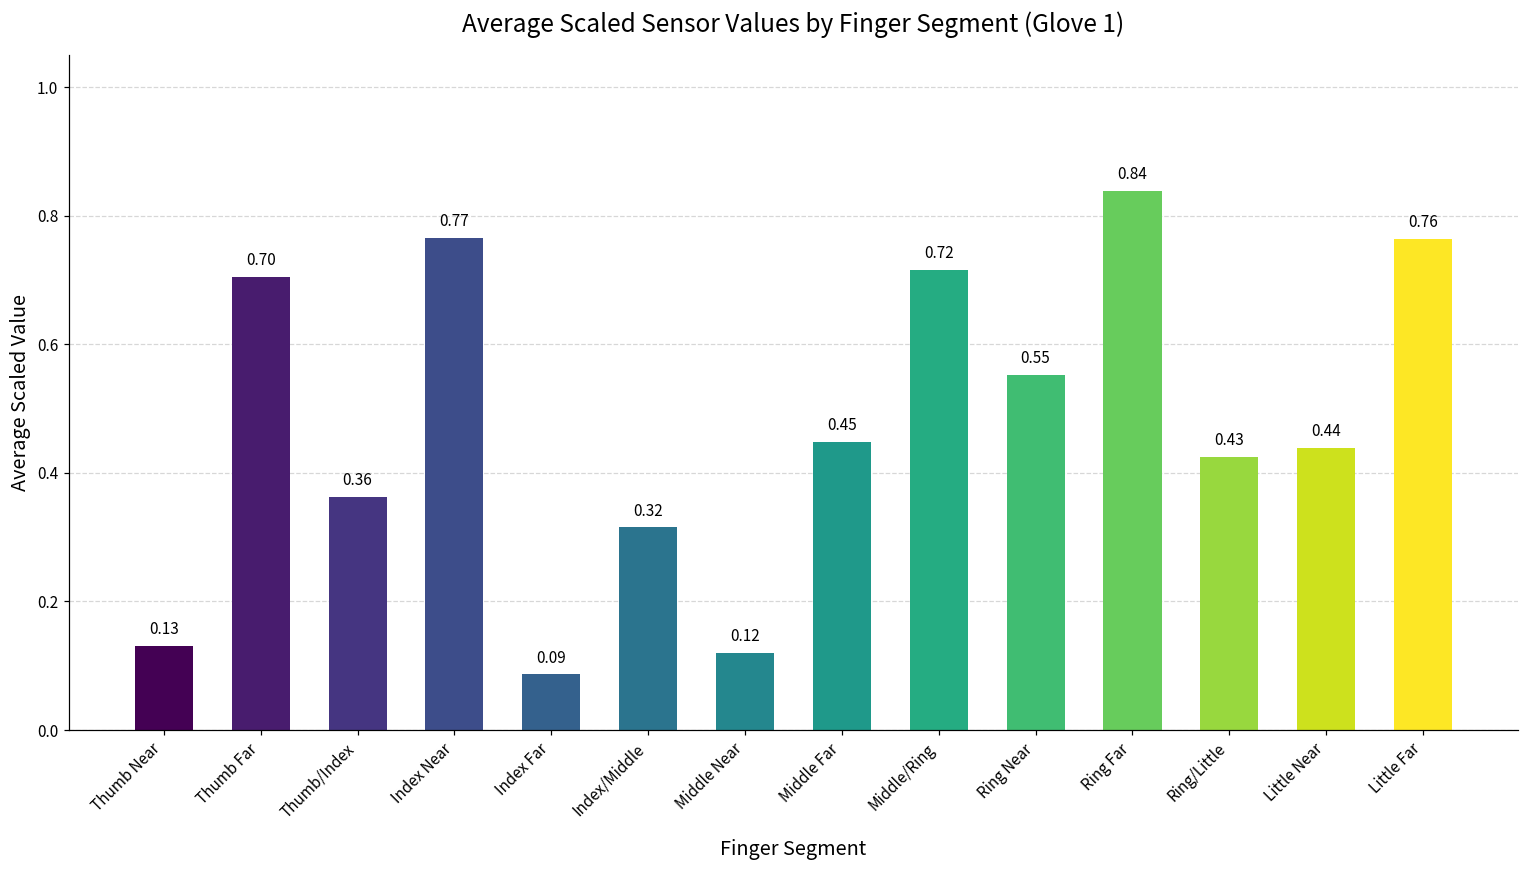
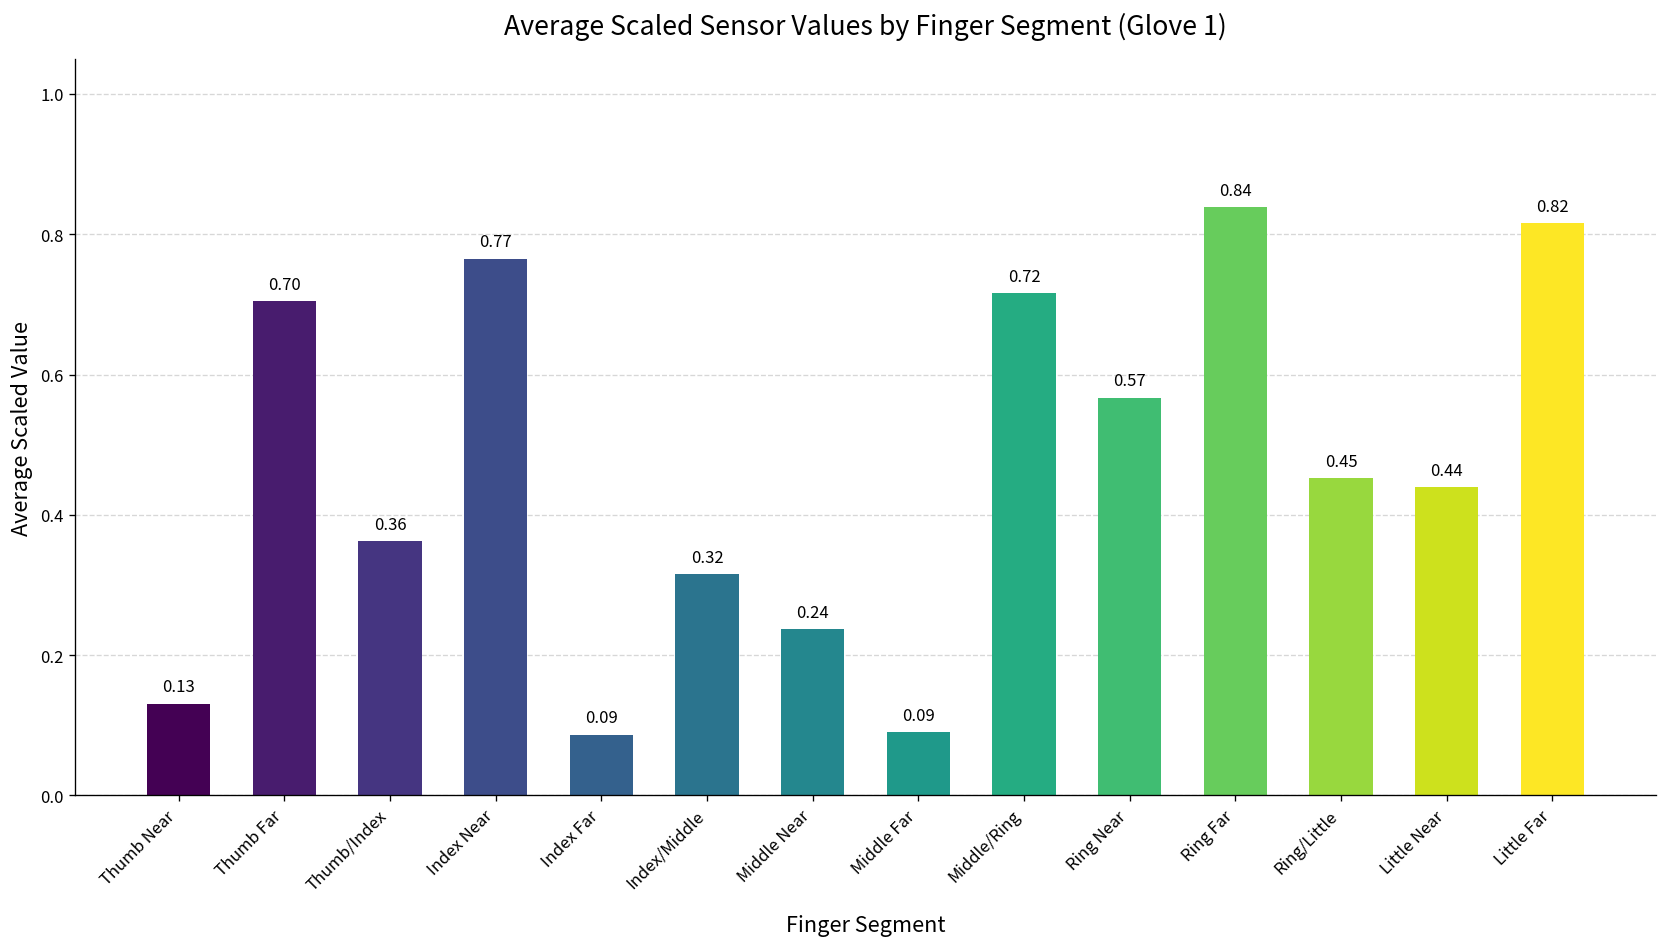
  {
    "Thumb Near": 0.13,
    "Thumb Far": 0.70,
    "Thumb/Index": 0.36,
    "Index Near": 0.77,
    "Index Far": 0.09,
    "Index/Middle": 0.32,
-   "Middle Near": 0.12,
-   "Middle Far": 0.45,
+   "Middle Near": 0.24,
+   "Middle Far": 0.09,
    "Middle/Ring": 0.72,
-   "Ring Near": 0.55,
+   "Ring Near": 0.57,
    "Ring Far": 0.84,
-   "Ring/Little": 0.43,
+   "Ring/Little": 0.45,
    "Little Near": 0.44,
-   "Little Far": 0.76
+   "Little Far": 0.82
  }
